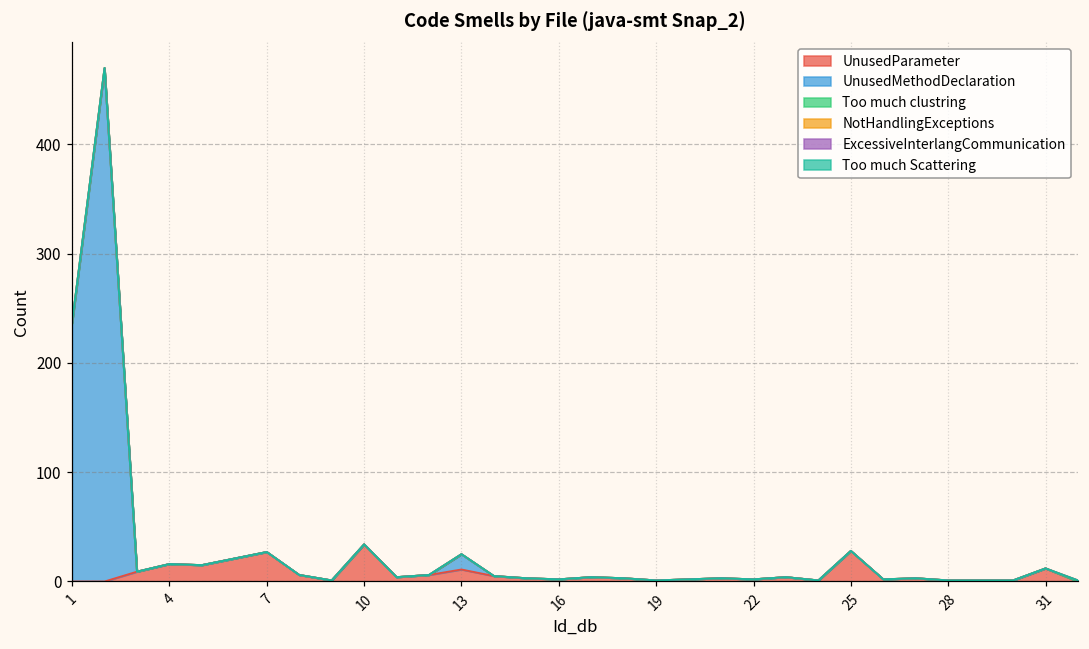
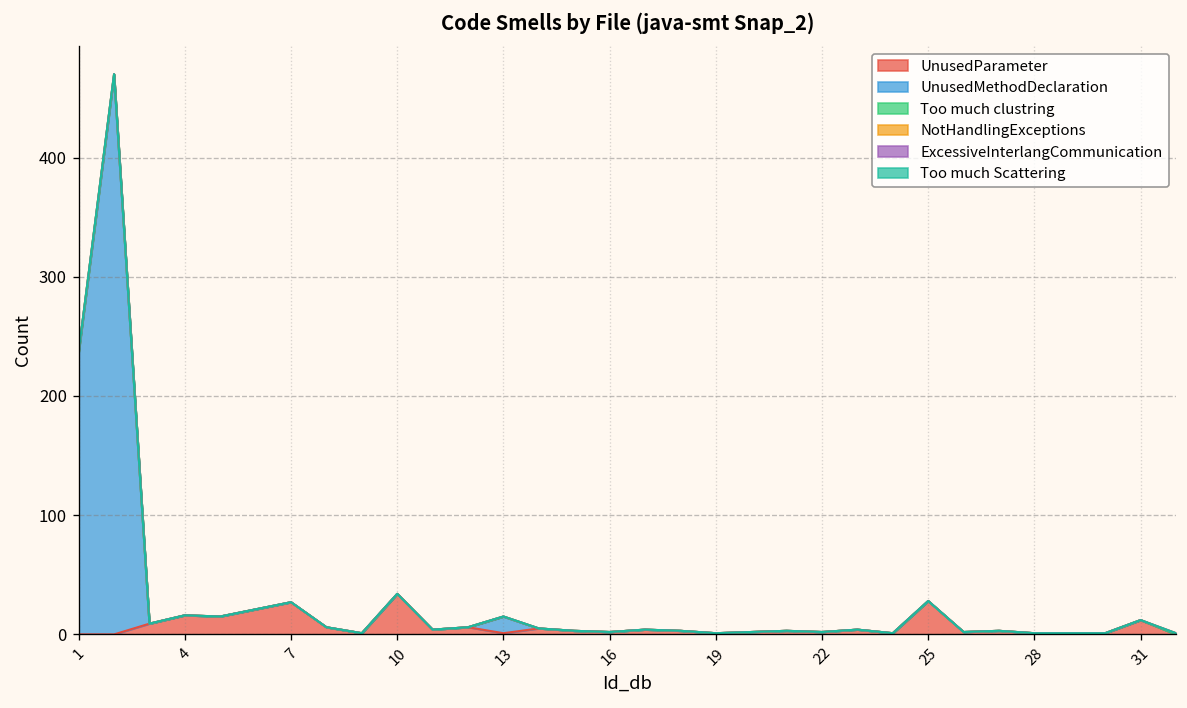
  {
    "UnusedParameter": {
      "1": 0,
-     "13": 10
+     "13": 0
    }
  }
